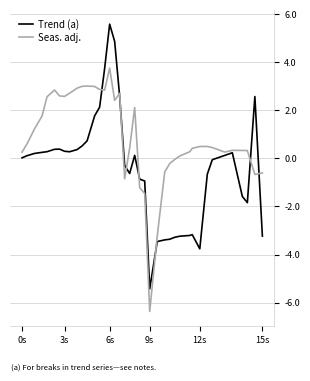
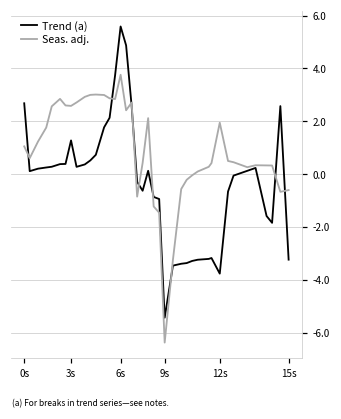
  {
    "Trend (a)": {
-     "0s": 0.0,
-     "3s": 0.3,
+     "0s": 2.7,
+     "3s": 1.3,
      "6s": 5.6,
      "9s": -5.4,
      "12s": -3.8,
      "15s": -3.2
    },
    "Seas. adj.": {
-     "0s": 0.3,
+     "0s": 1.1,
      "3s": 2.6,
      "6s": 3.8,
      "9s": -6.4,
-     "12s": 0.5,
+     "12s": 1.9,
      "15s": -0.6
    }
  }
